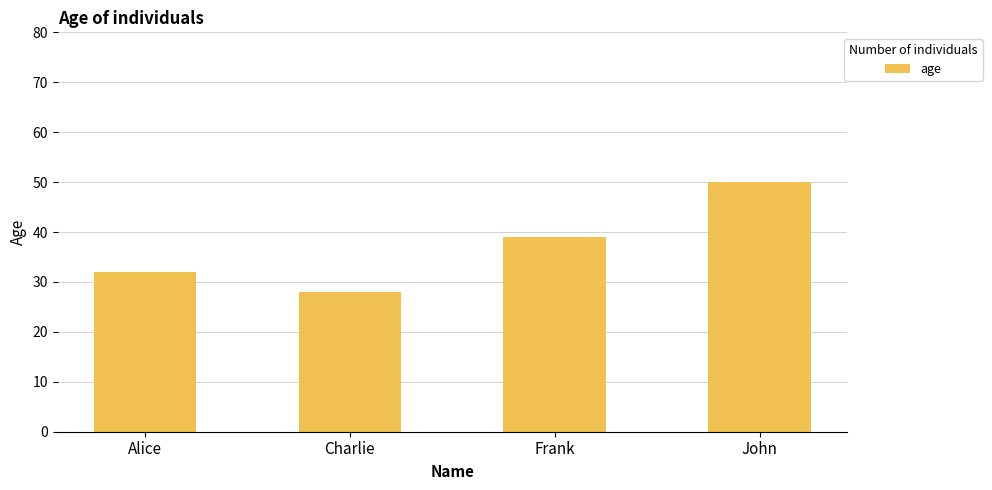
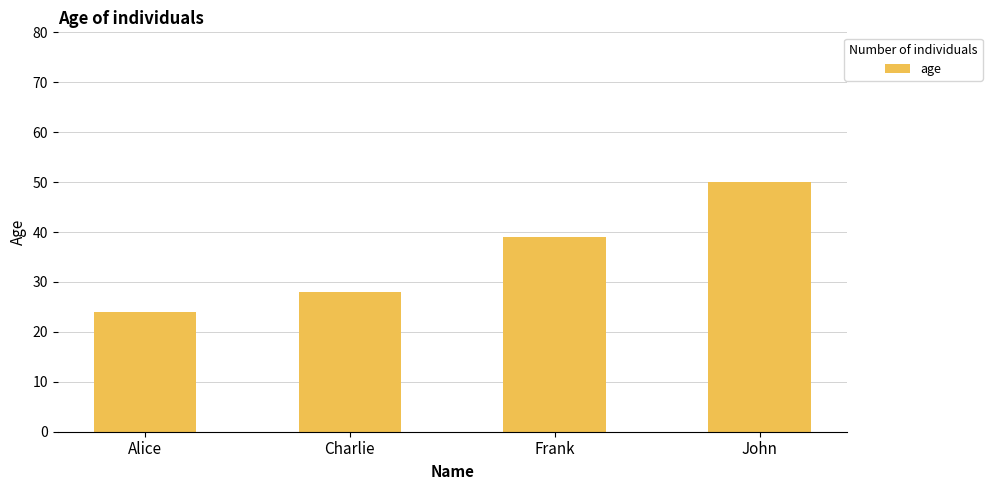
  {
-   "Alice": 32,
+   "Alice": 24,
    "Charlie": 28,
    "Frank": 39,
    "John": 50
  }
